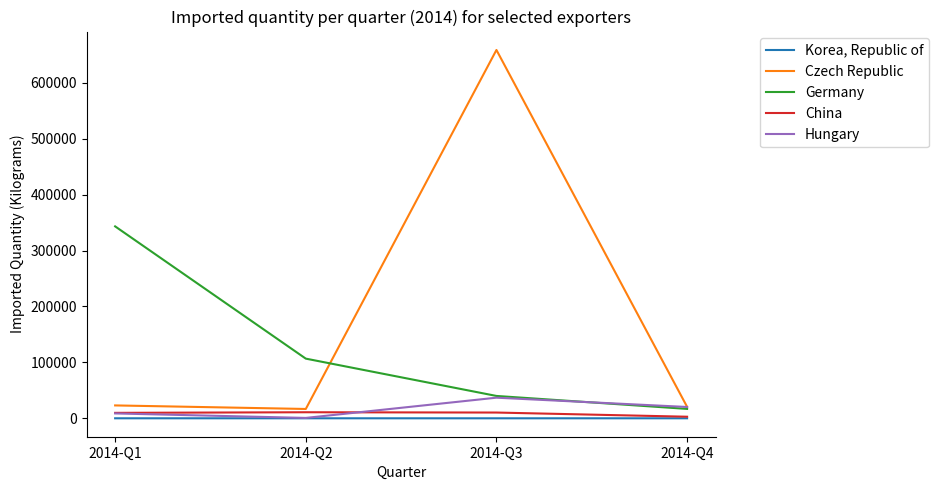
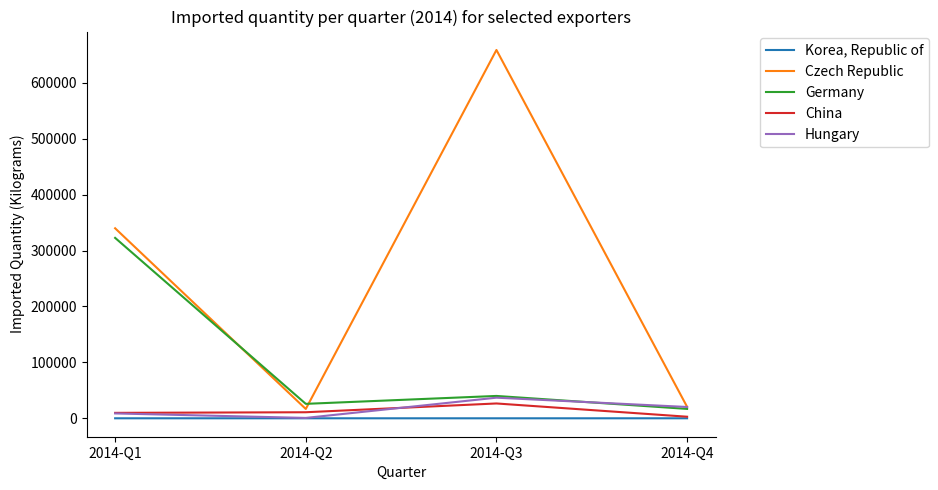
  {
    "Korea, Republic of": {
      "2014-Q1": 0,
      "2014-Q3": 0
    },
    "Czech Republic": {
-     "2014-Q1": 20000,
+     "2014-Q1": 340000,
      "2014-Q2": 20000,
      "2014-Q3": 660000
    },
    "Germany": {
-     "2014-Q1": 340000,
-     "2014-Q2": 110000
+     "2014-Q1": 320000,
+     "2014-Q2": 30000
    },
    "China": {
      "2014-Q2": 10000,
-     "2014-Q3": 10000
+     "2014-Q3": 30000
    }
  }
